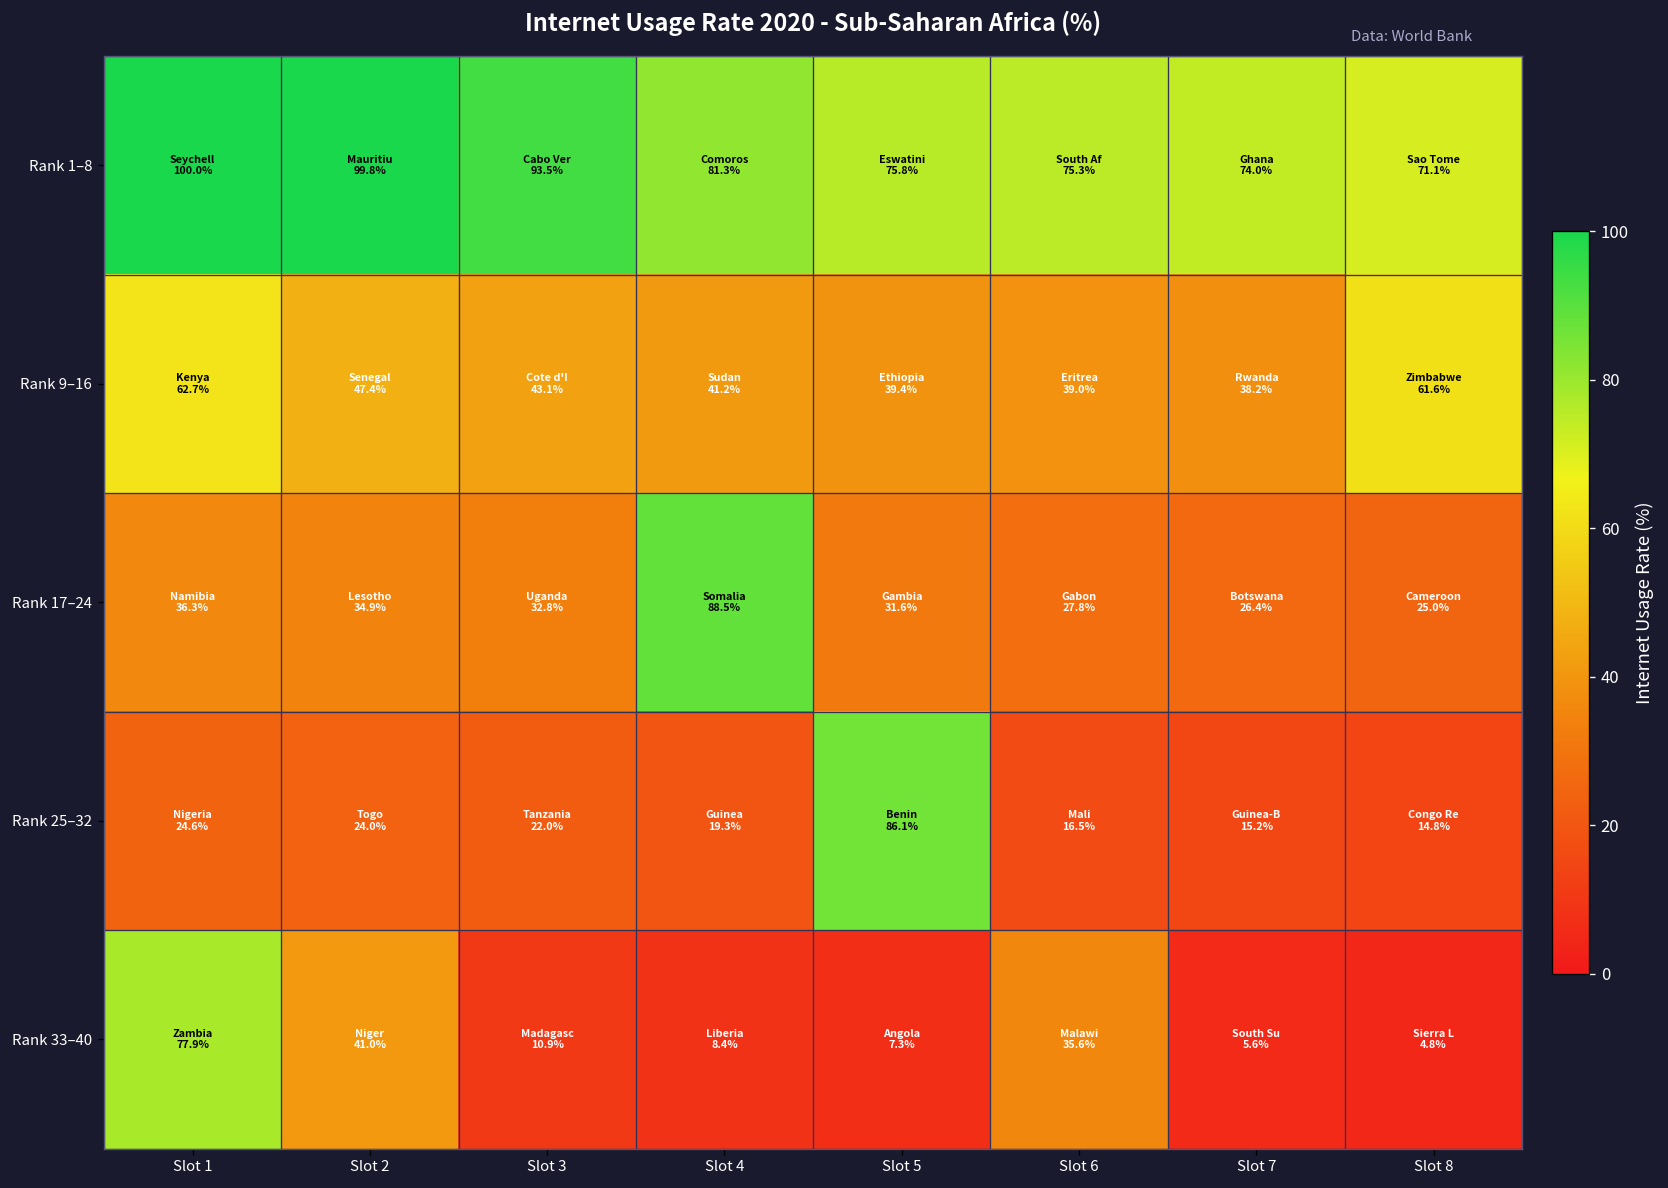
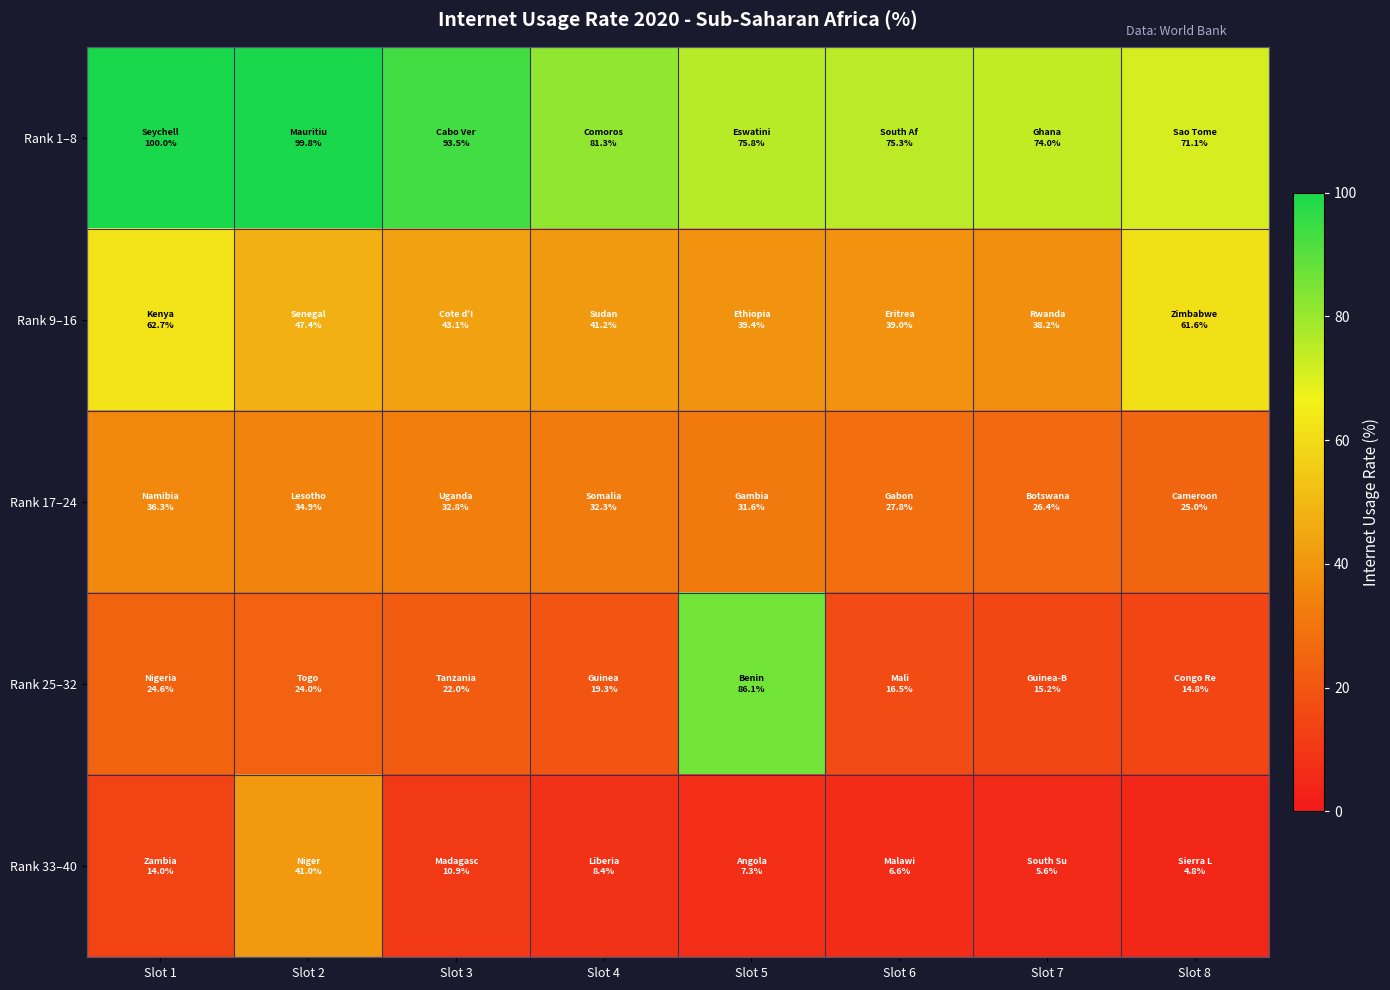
  {
    "Rank 1–8": {
      "Slot 1": "100.0%",
      "Slot 2": "99.8%",
      "Slot 3": "93.5%",
      "Slot 4": "81.3%",
      "Slot 5": "75.8%",
      "Slot 6": "75.3%",
      "Slot 7": "74.0%",
      "Slot 8": "71.1%"
    },
    "Rank 9–16": {
      "Slot 1": "62.7%",
      "Slot 2": "47.4%",
      "Slot 3": "43.1%",
      "Slot 4": "41.2%",
      "Slot 5": "39.4%",
      "Slot 6": "39.0%",
      "Slot 7": "38.2%",
      "Slot 8": "61.6%"
    },
    "Rank 17–24": {
      "Slot 1": "36.3%",
      "Slot 2": "34.9%",
      "Slot 3": "32.8%",
-     "Slot 4": "88.5%",
+     "Slot 4": "32.3%",
      "Slot 5": "31.6%",
      "Slot 6": "27.8%",
      "Slot 7": "26.4%",
      "Slot 8": "25.0%"
    },
    "Rank 25–32": {
      "Slot 1": "24.6%",
      "Slot 2": "24.0%",
      "Slot 3": "22.0%",
      "Slot 4": "19.3%",
      "Slot 5": "86.1%",
      "Slot 6": "16.5%",
      "Slot 7": "15.2%",
      "Slot 8": "14.8%"
    },
    "Rank 33–40": {
-     "Slot 1": "77.9%",
+     "Slot 1": "14.0%",
      "Slot 2": "41.0%",
      "Slot 3": "10.9%",
      "Slot 4": "8.4%",
      "Slot 5": "7.3%",
-     "Slot 6": "35.6%",
+     "Slot 6": "6.6%",
      "Slot 7": "5.6%",
      "Slot 8": "4.8%"
    }
  }
